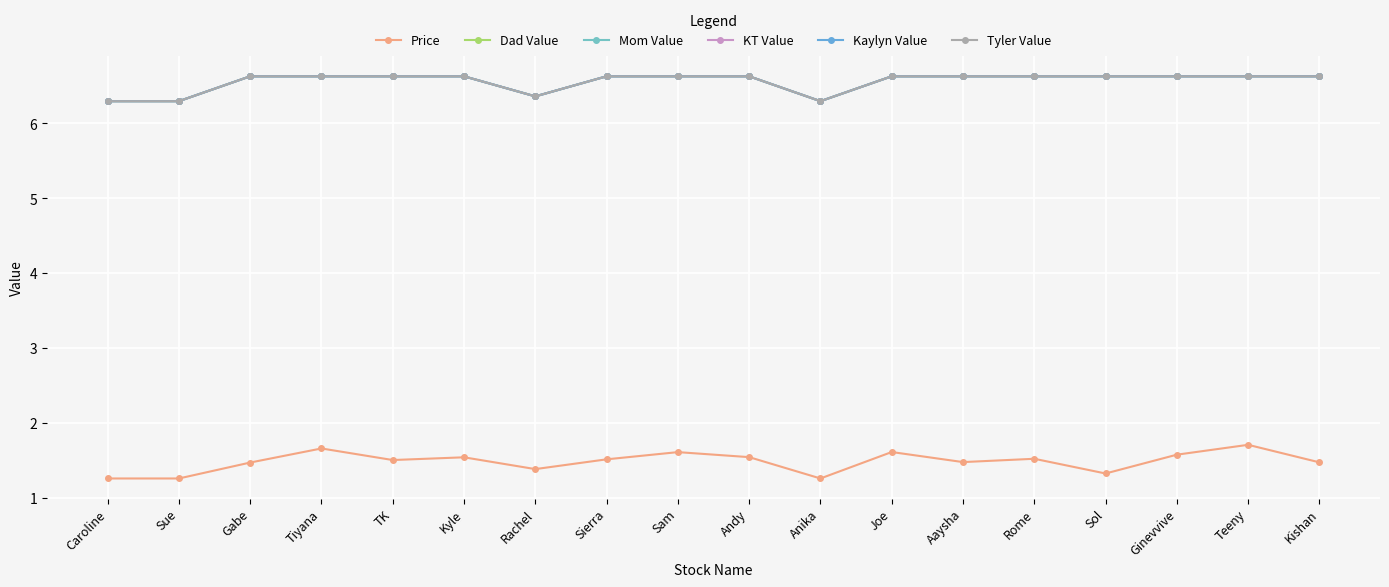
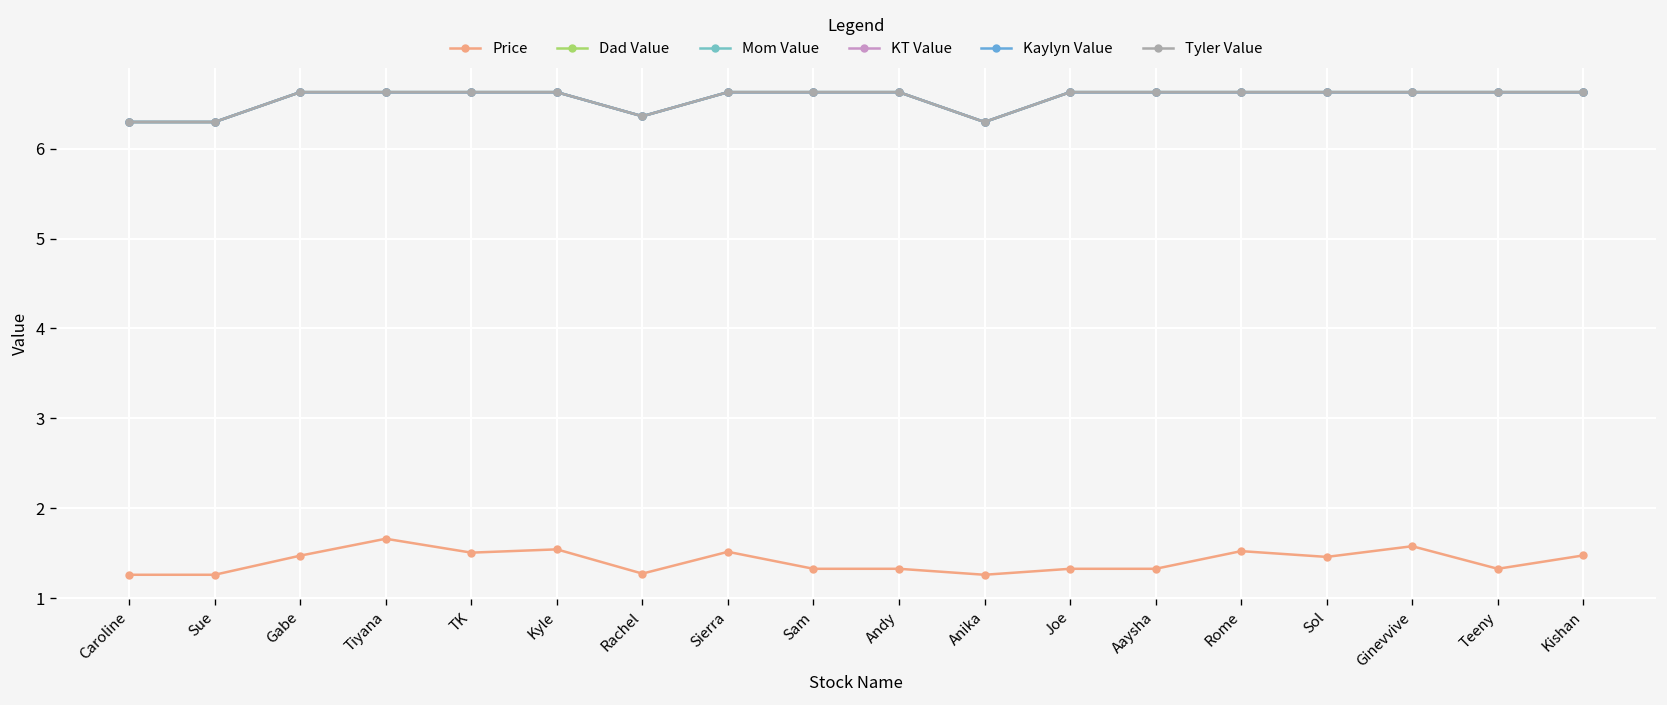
  {
    "Price": {
      "Caroline": 1.3,
      "Sue": 1.3,
      "Gabe": 1.5,
      "Tiyana": 1.7,
      "TK": 1.5,
      "Kyle": 1.5,
-     "Rachel": 1.4,
+     "Rachel": 1.3,
      "Sierra": 1.5,
-     "Sam": 1.6,
-     "Andy": 1.5,
+     "Sam": 1.3,
+     "Andy": 1.3,
      "Anika": 1.3,
-     "Joe": 1.6,
-     "Aaysha": 1.5,
+     "Joe": 1.3,
+     "Aaysha": 1.3,
      "Rome": 1.5,
-     "Sol": 1.3,
+     "Sol": 1.5,
      "Ginevvive": 1.6,
-     "Teeny": 1.7,
+     "Teeny": 1.3,
      "Kishan": 1.5
    },
    "Tyler Value": {
      "Caroline": 6.3,
      "Sue": 6.3,
      "Gabe": 6.6,
      "Tiyana": 6.6,
      "TK": 6.6,
      "Kyle": 6.6,
      "Rachel": 6.4,
      "Sierra": 6.6,
      "Sam": 6.6,
      "Andy": 6.6,
      "Anika": 6.3,
      "Joe": 6.6,
      "Aaysha": 6.6,
      "Rome": 6.6,
      "Sol": 6.6,
      "Ginevvive": 6.6,
      "Teeny": 6.6,
      "Kishan": 6.6
    }
  }
